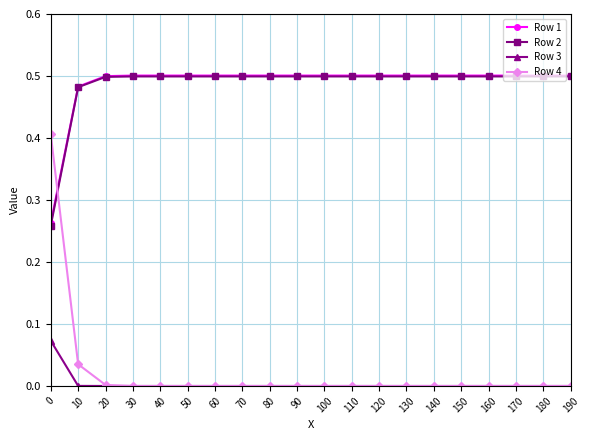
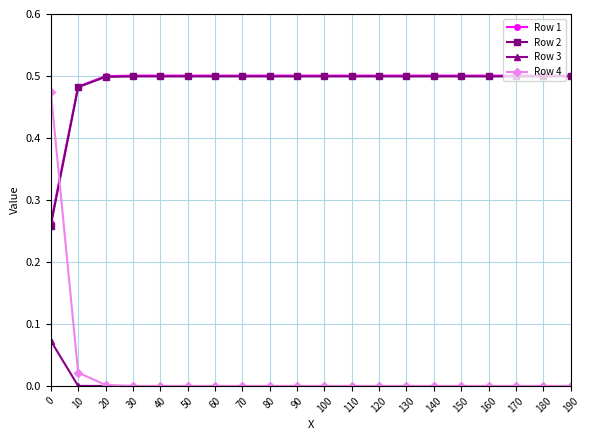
  {
    "Row 4": {
-     "0": 0.41,
-     "10": 0.04
+     "0": 0.47,
+     "10": 0.02
    }
  }
